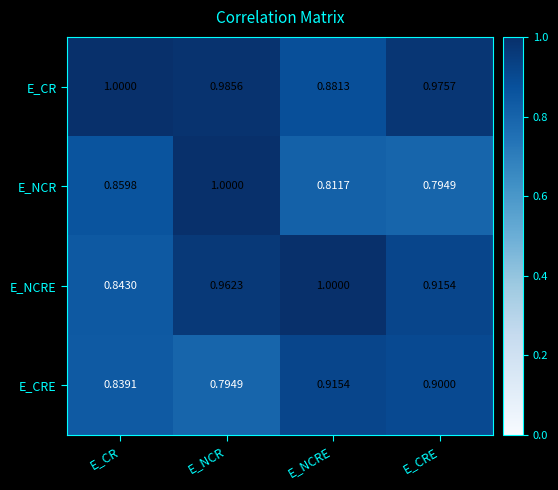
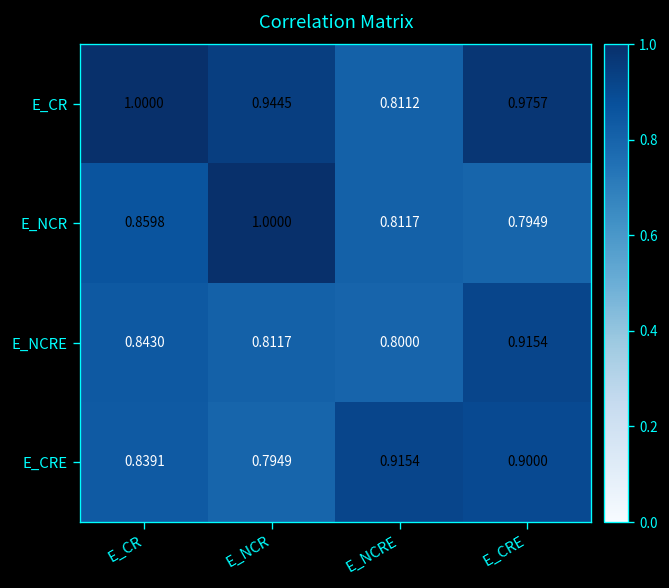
  {
    "E_CR": {
      "E_CR": 1.0000,
-     "E_NCR": 0.9856,
-     "E_NCRE": 0.8813,
+     "E_NCR": 0.9445,
+     "E_NCRE": 0.8112,
      "E_CRE": 0.9757
    },
    "E_NCR": {
      "E_CR": 0.8598,
      "E_NCR": 1.0000,
      "E_NCRE": 0.8117,
      "E_CRE": 0.7949
    },
    "E_NCRE": {
      "E_CR": 0.8430,
-     "E_NCR": 0.9623,
-     "E_NCRE": 1.0000,
+     "E_NCR": 0.8117,
+     "E_NCRE": 0.8000,
      "E_CRE": 0.9154
    },
    "E_CRE": {
      "E_CR": 0.8391,
      "E_NCR": 0.7949,
      "E_NCRE": 0.9154,
      "E_CRE": 0.9000
    }
  }
